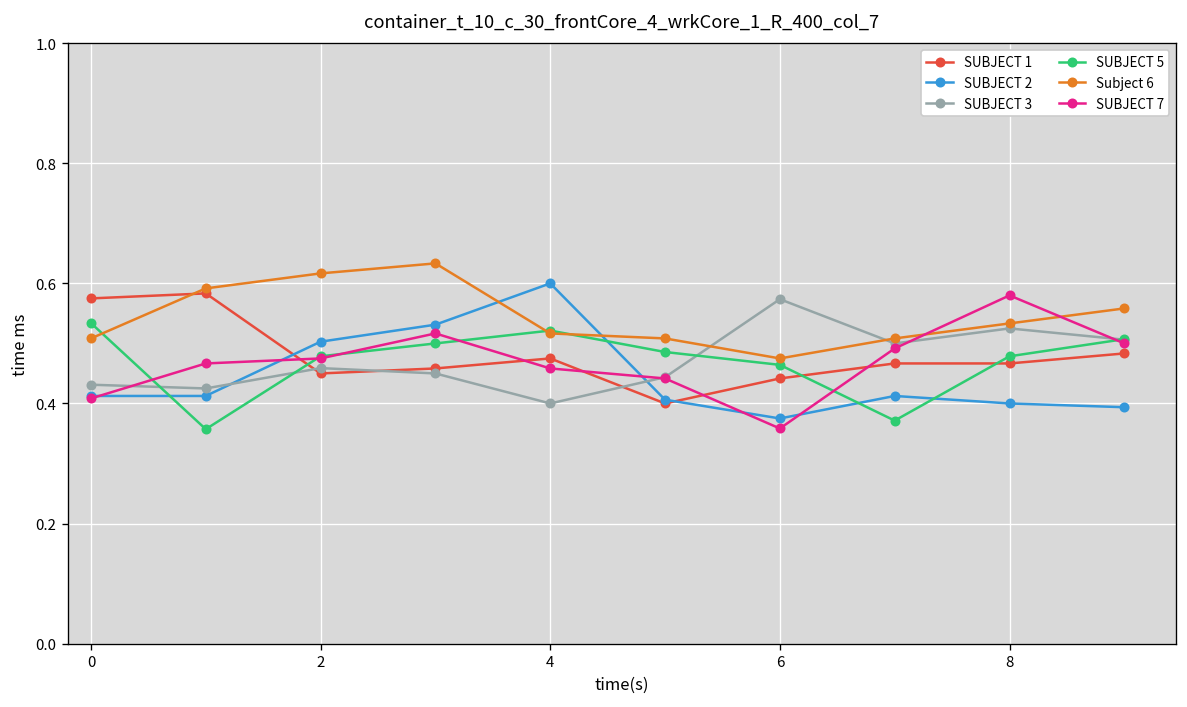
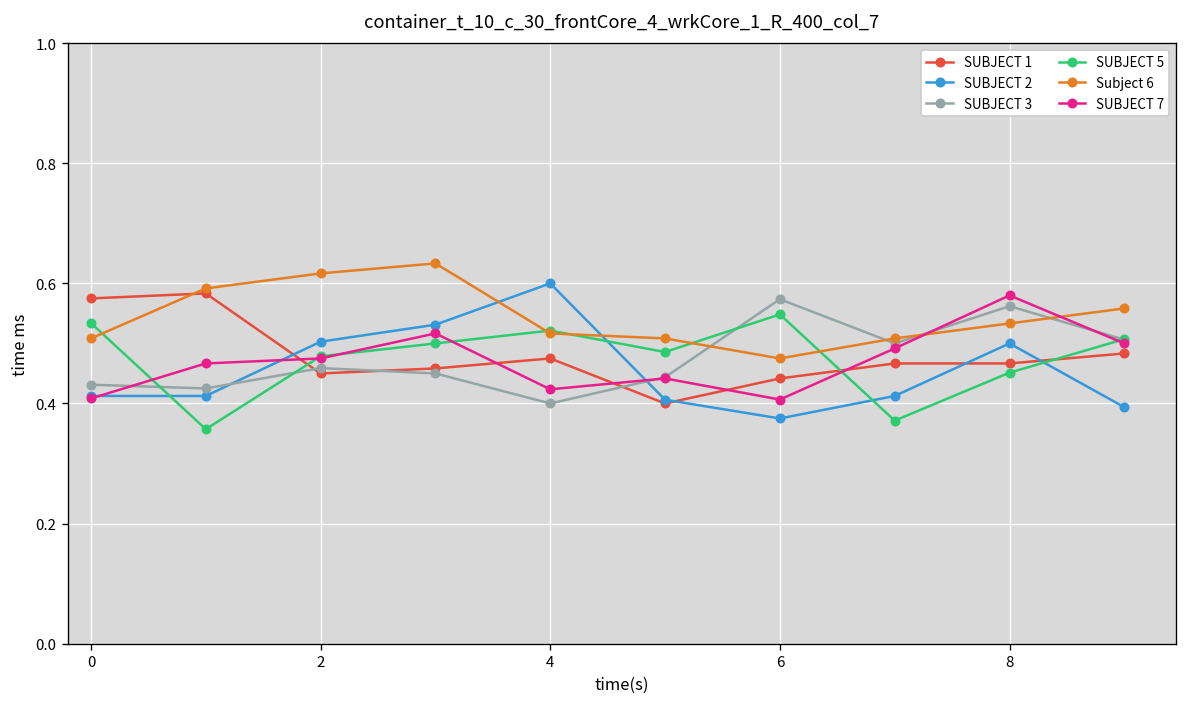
  {
    "SUBJECT 2": {
      "2": 0.5,
      "4": 0.6,
      "6": 0.38,
-     "8": 0.4
+     "8": 0.5
    },
    "SUBJECT 3": {
      "0": 0.43,
      "2": 0.46,
      "4": 0.40,
      "6": 0.57,
-     "8": 0.53
+     "8": 0.56
    },
    "SUBJECT 5": {
      "0": 0.53,
-     "6": 0.46,
-     "8": 0.48
+     "6": 0.55,
+     "8": 0.45
    },
    "SUBJECT 7": {
-     "4": 0.46,
-     "6": 0.36,
+     "4": 0.42,
+     "6": 0.41,
      "8": 0.58
    }
  }
